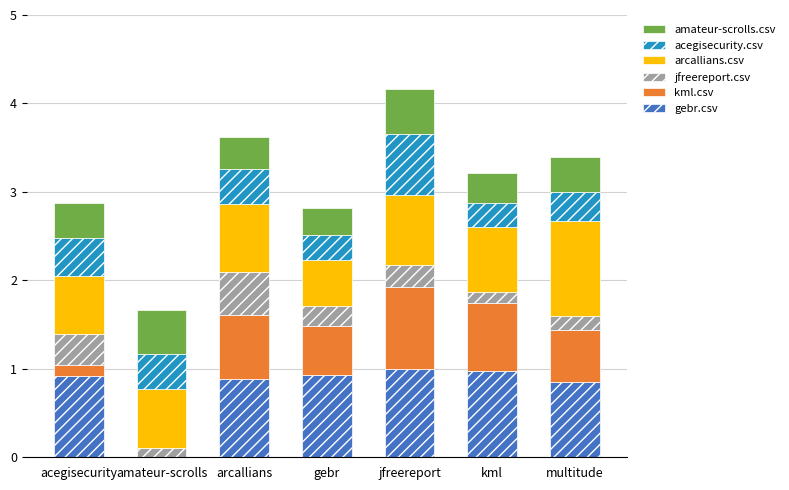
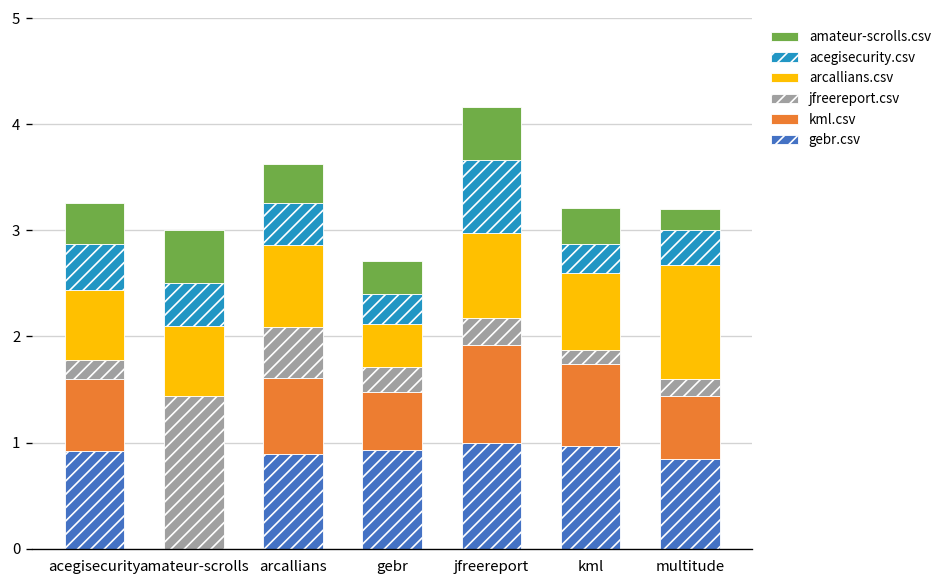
  {
    "kml.csv": {
-     "acegisecurity": 0.1,
+     "acegisecurity": 0.7,
      "amateur-scrolls": 0.0,
      "arcallians": 0.7,
      "gebr": 0.6,
      "jfreereport": 0.9,
      "kml": 0.8,
      "multitude": 0.6
    },
    "jfreereport.csv": {
-     "acegisecurity": 0.4,
-     "amateur-scrolls": 0.1,
+     "acegisecurity": 0.2,
+     "amateur-scrolls": 1.4,
      "arcallians": 0.5,
      "gebr": 0.2,
      "jfreereport": 0.3,
      "kml": 0.1,
      "multitude": 0.2
    },
    "arcallians.csv": {
      "acegisecurity": 0.7,
      "amateur-scrolls": 0.7,
      "arcallians": 0.8,
-     "gebr": 0.5,
+     "gebr": 0.4,
      "jfreereport": 0.8,
      "kml": 0.7,
      "multitude": 1.1
    },
    "amateur-scrolls.csv": {
      "acegisecurity": 0.4,
      "amateur-scrolls": 0.5,
      "arcallians": 0.4,
      "gebr": 0.3,
      "jfreereport": 0.5,
      "kml": 0.3,
-     "multitude": 0.4
+     "multitude": 0.2
    }
  }
